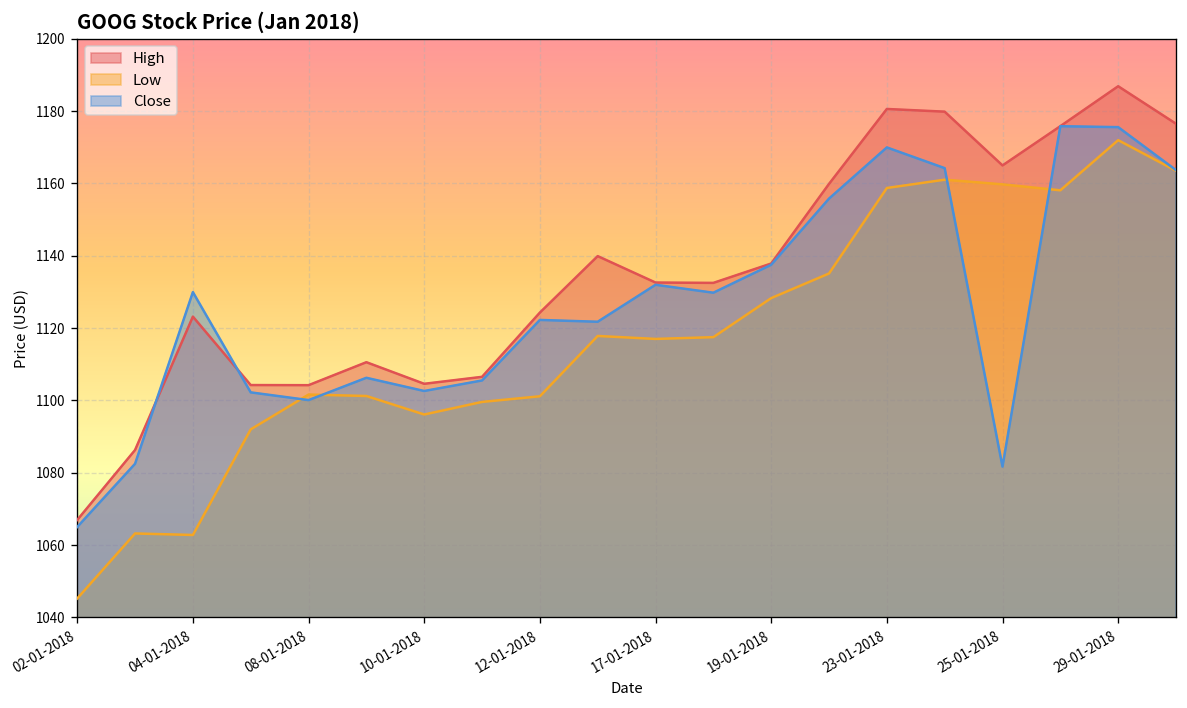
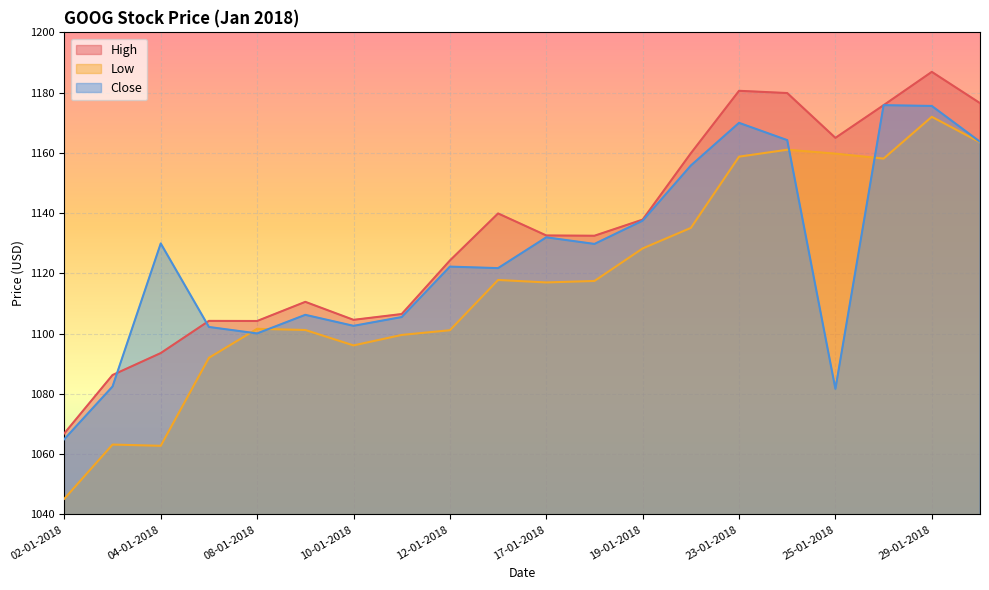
  {
    "High": {
      "02-01-2018": 1067,
-     "04-01-2018": 1123,
+     "04-01-2018": 1094,
      "08-01-2018": 1104,
      "10-01-2018": 1105,
      "12-01-2018": 1124,
      "23-01-2018": 1181,
      "25-01-2018": 1165,
      "29-01-2018": 1187
    },
    "Low": {
      "02-01-2018": 1045,
      "04-01-2018": 1063,
      "08-01-2018": 1102,
      "10-01-2018": 1096,
      "12-01-2018": 1101,
      "17-01-2018": 1117,
      "19-01-2018": 1128,
      "23-01-2018": 1159,
      "25-01-2018": 1160,
      "29-01-2018": 1172
    },
    "Close": {
      "02-01-2018": 1065,
      "04-01-2018": 1130,
      "08-01-2018": 1100,
      "10-01-2018": 1103,
      "12-01-2018": 1122,
      "23-01-2018": 1170,
      "25-01-2018": 1082,
      "29-01-2018": 1176
    }
  }
